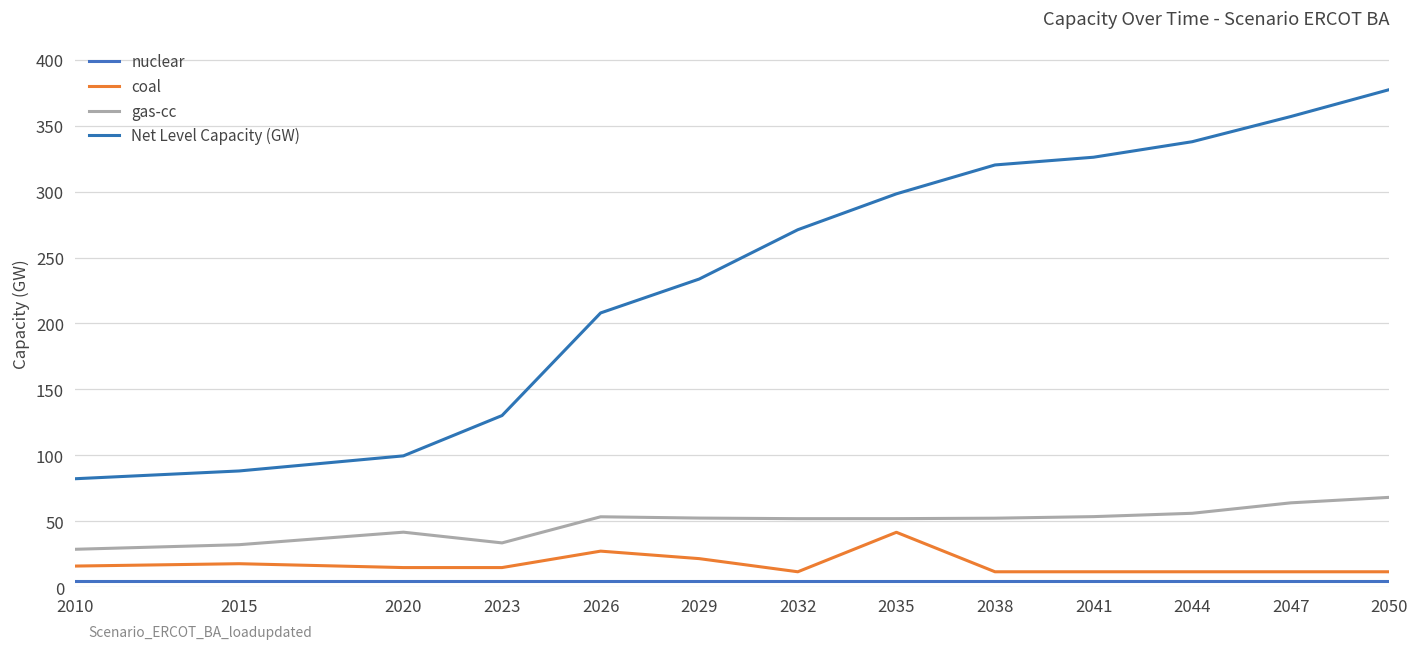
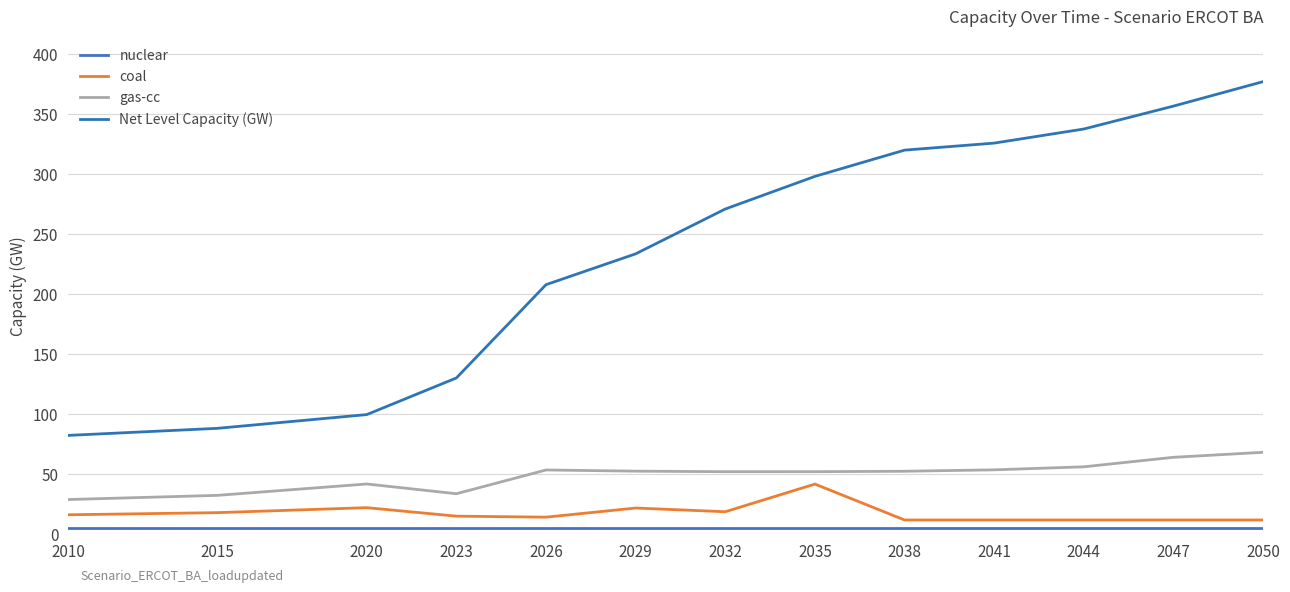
  {
    "coal": {
      "2010": 16,
      "2015": 18,
-     "2020": 15,
+     "2020": 22,
      "2023": 15,
-     "2026": 27,
+     "2026": 14,
      "2029": 22,
-     "2032": 12,
+     "2032": 19,
      "2035": 42,
      "2038": 12,
      "2041": 12,
      "2044": 12,
      "2047": 12,
      "2050": 12
    },
    "gas-cc": {
      "2010": 29,
      "2015": 32,
      "2020": 42,
      "2023": 34,
      "2026": 54,
      "2029": 53,
      "2032": 52,
      "2035": 52,
      "2038": 52,
      "2041": 54,
      "2044": 56,
      "2047": 64,
      "2050": 68
    }
  }
